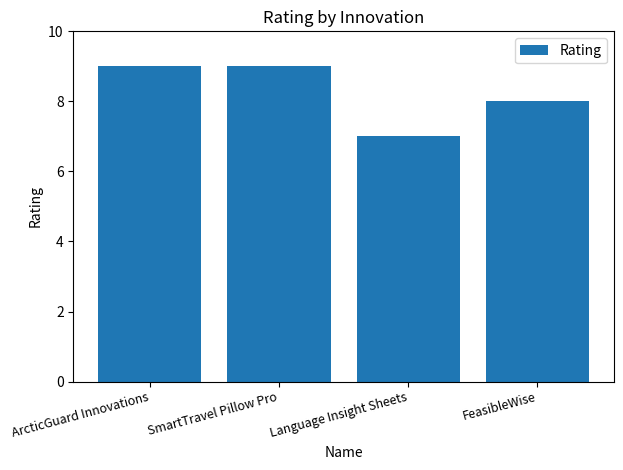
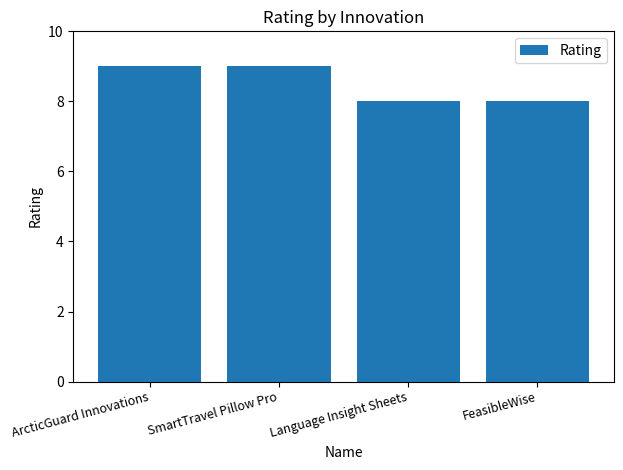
  {
    "ArcticGuard Innovations": 9,
    "SmartTravel Pillow Pro": 9,
-   "Language Insight Sheets": 7,
+   "Language Insight Sheets": 8,
    "FeasibleWise": 8
  }
